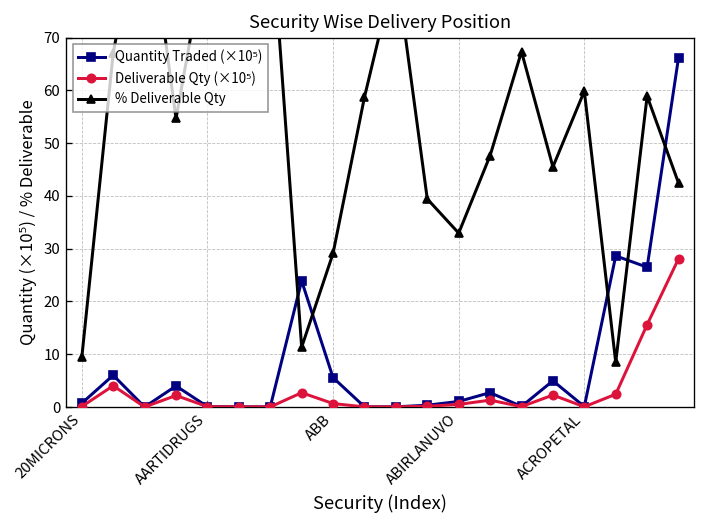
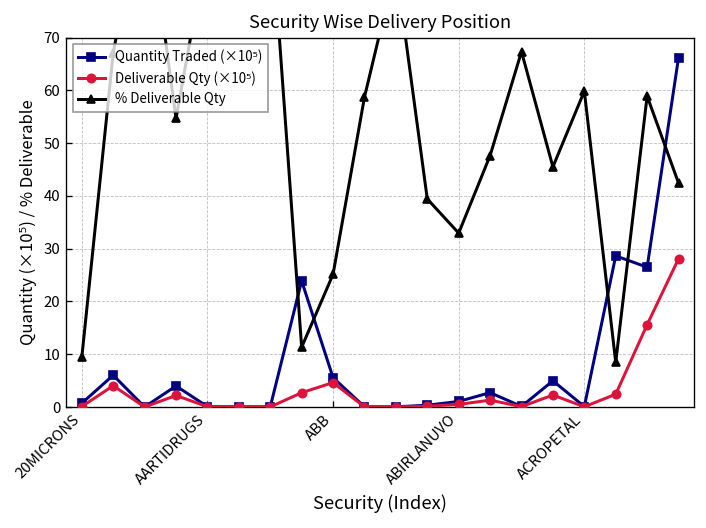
  {
    "Quantity Traded (×10⁵)": {
      "20MICRONS": 1,
      "ABB": 6
    },
    "Deliverable Qty (×10⁵)": {
      "20MICRONS": 0,
-     "ABB": 1
+     "ABB": 5
    },
    "% Deliverable Qty": {
      "20MICRONS": 9,
-     "ABB": 29,
+     "ABB": 25,
      "ABIRLANUVO": 33,
      "ACROPETAL": 60
    }
  }
